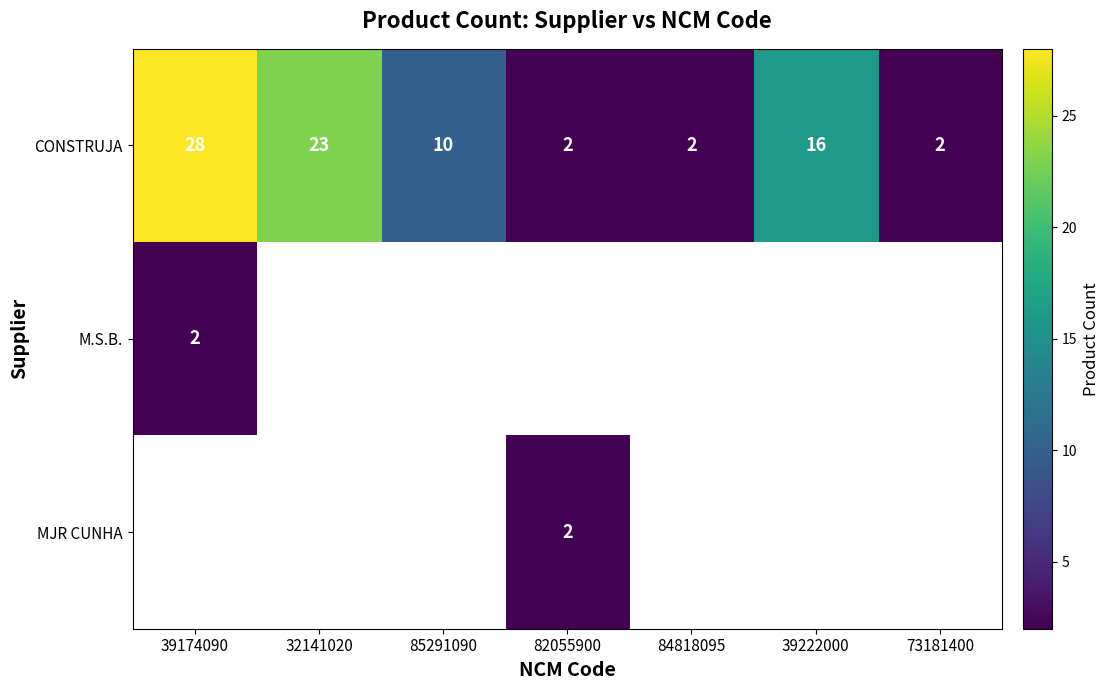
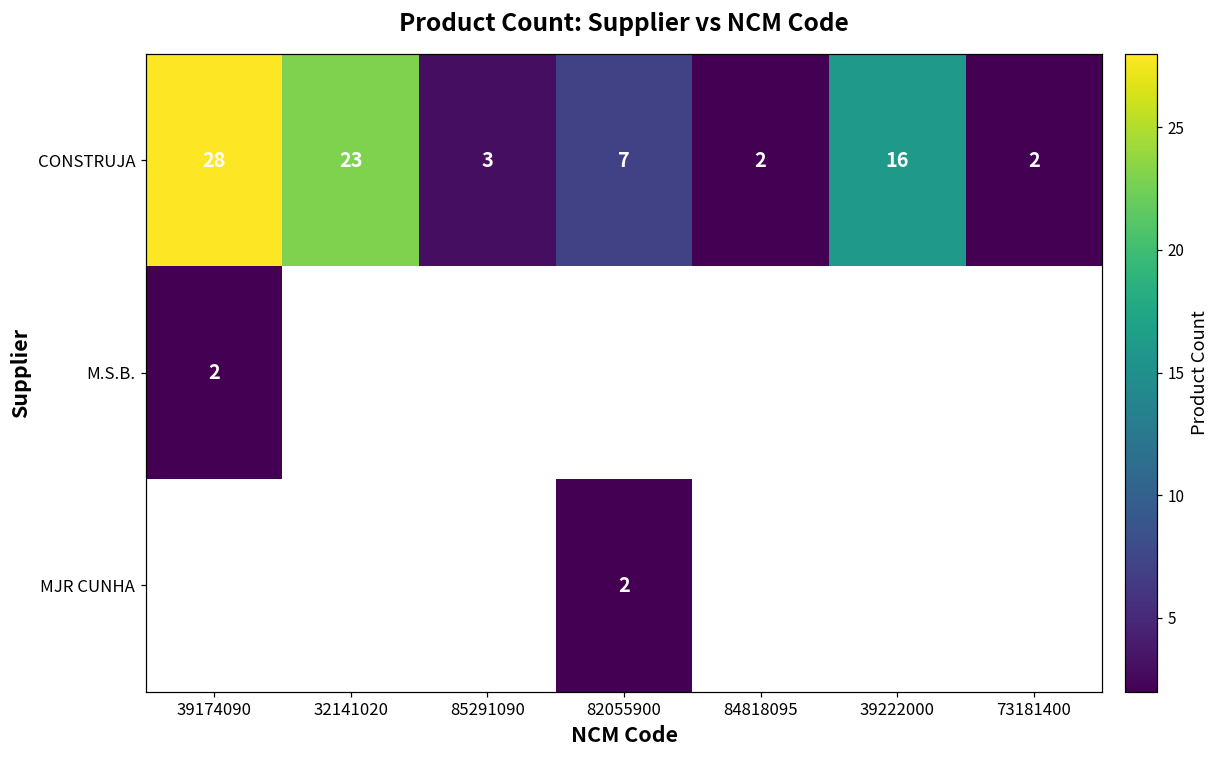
  {
    "CONSTRUJA": {
      "39174090": 28,
      "32141020": 23,
-     "85291090": 10,
-     "82055900": 2,
+     "85291090": 3,
+     "82055900": 7,
      "84818095": 2,
      "39222000": 16,
      "73181400": 2
    },
    "M.S.B.": {
      "39174090": 2
    },
    "MJR CUNHA": {
      "82055900": 2
    }
  }
